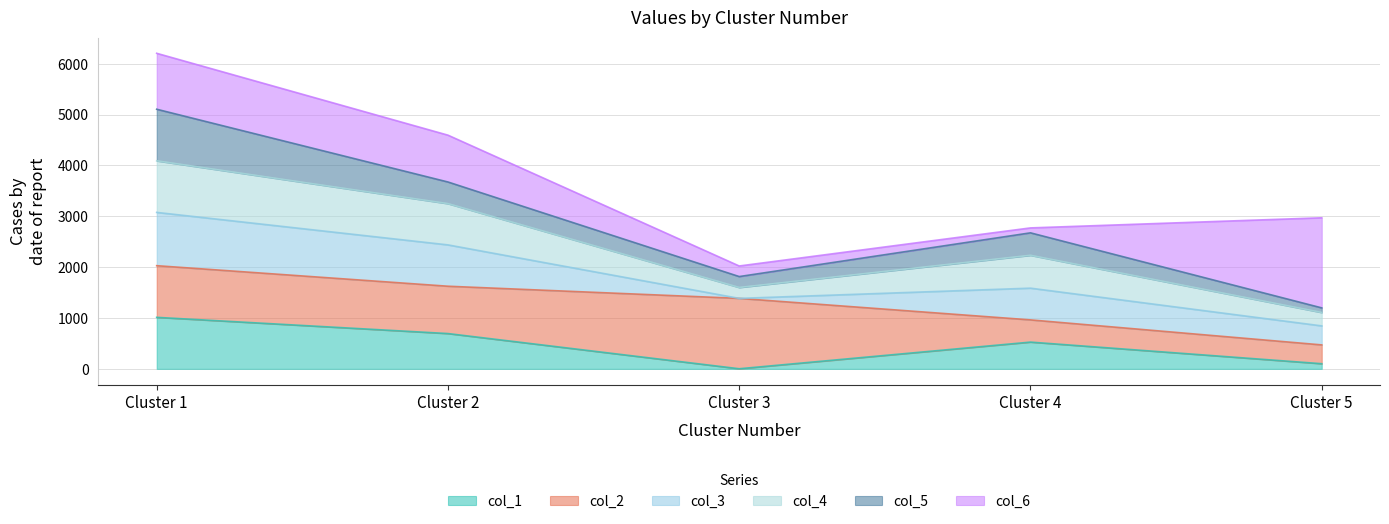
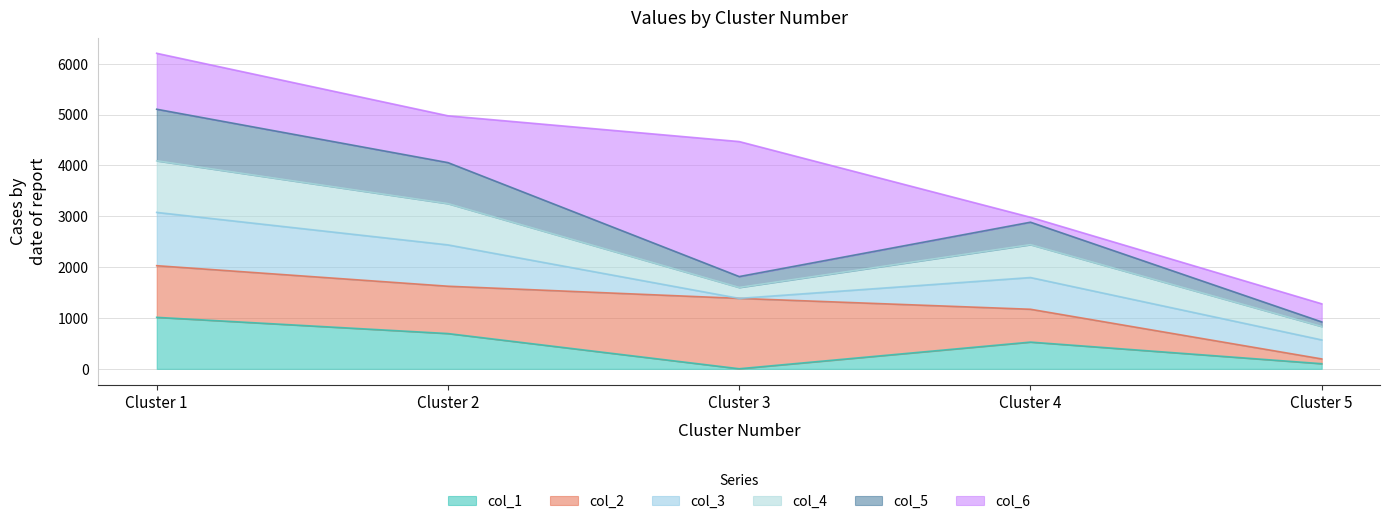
  {
    "col_1": {
      "Cluster 1": 1000,
      "Cluster 2": 700,
      "Cluster 3": 0,
      "Cluster 4": 500,
      "Cluster 5": 100
    },
    "col_2": {
      "Cluster 1": 1000,
      "Cluster 2": 900,
-     "Cluster 4": 400,
-     "Cluster 5": 400
+     "Cluster 4": 600,
+     "Cluster 5": 100
    },
    "col_5": {
      "Cluster 1": 1000,
-     "Cluster 2": 400,
+     "Cluster 2": 800,
      "Cluster 3": 200,
      "Cluster 4": 400,
      "Cluster 5": 100
    },
    "col_6": {
      "Cluster 1": 1100,
      "Cluster 2": 900,
-     "Cluster 3": 200,
+     "Cluster 3": 2700,
      "Cluster 4": 100,
-     "Cluster 5": 1800
+     "Cluster 5": 400
    }
  }
